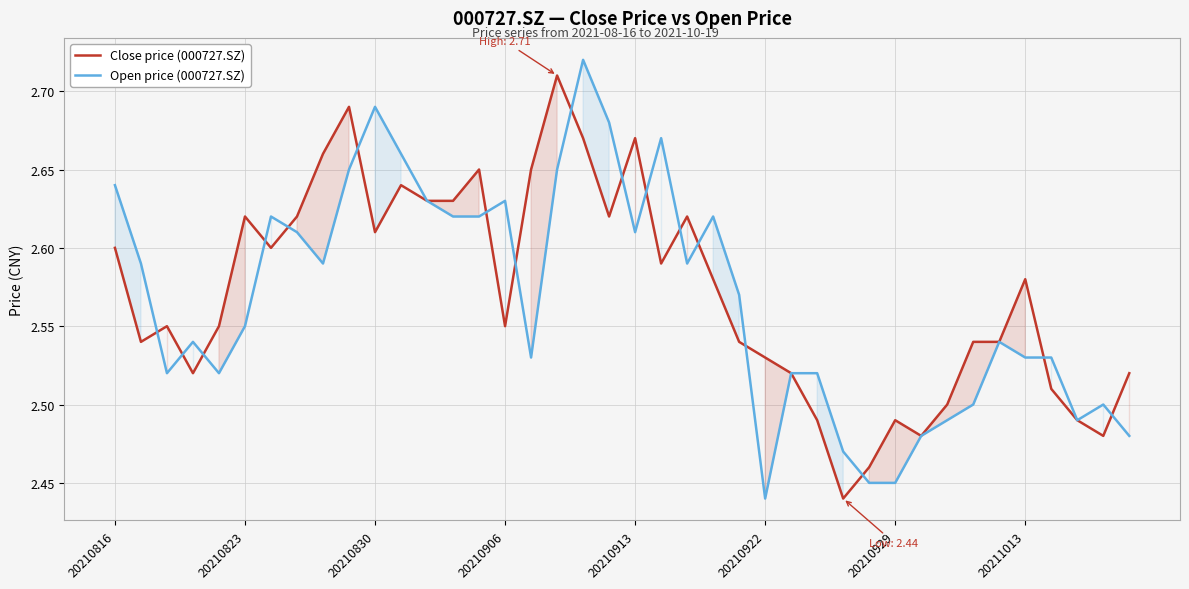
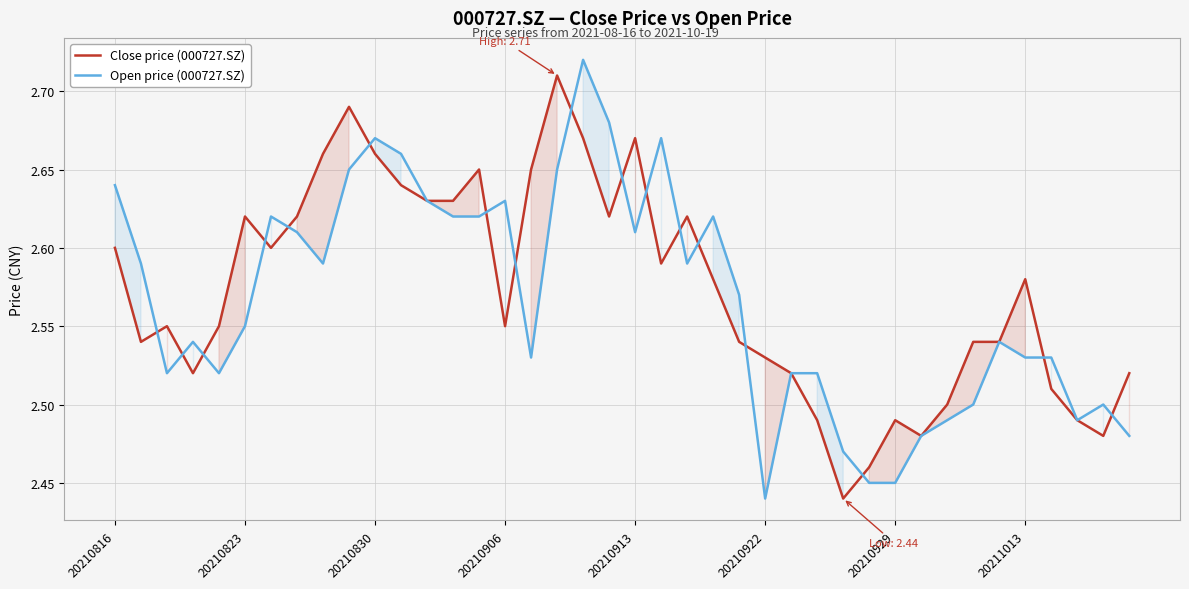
  {
    "Close price (000727.SZ)": {
      "20210816": 2.60,
      "20210823": 2.62,
-     "20210830": 2.61,
+     "20210830": 2.66,
      "20210906": 2.55,
      "20210913": 2.67,
      "20210922": 2.53,
      "20210929": 2.49,
      "20211013": 2.58
    },
    "Open price (000727.SZ)": {
      "20210816": 2.64,
      "20210823": 2.55,
-     "20210830": 2.69,
+     "20210830": 2.67,
      "20210906": 2.63,
      "20210913": 2.61,
      "20210922": 2.44,
      "20210929": 2.45,
      "20211013": 2.53
    }
  }
